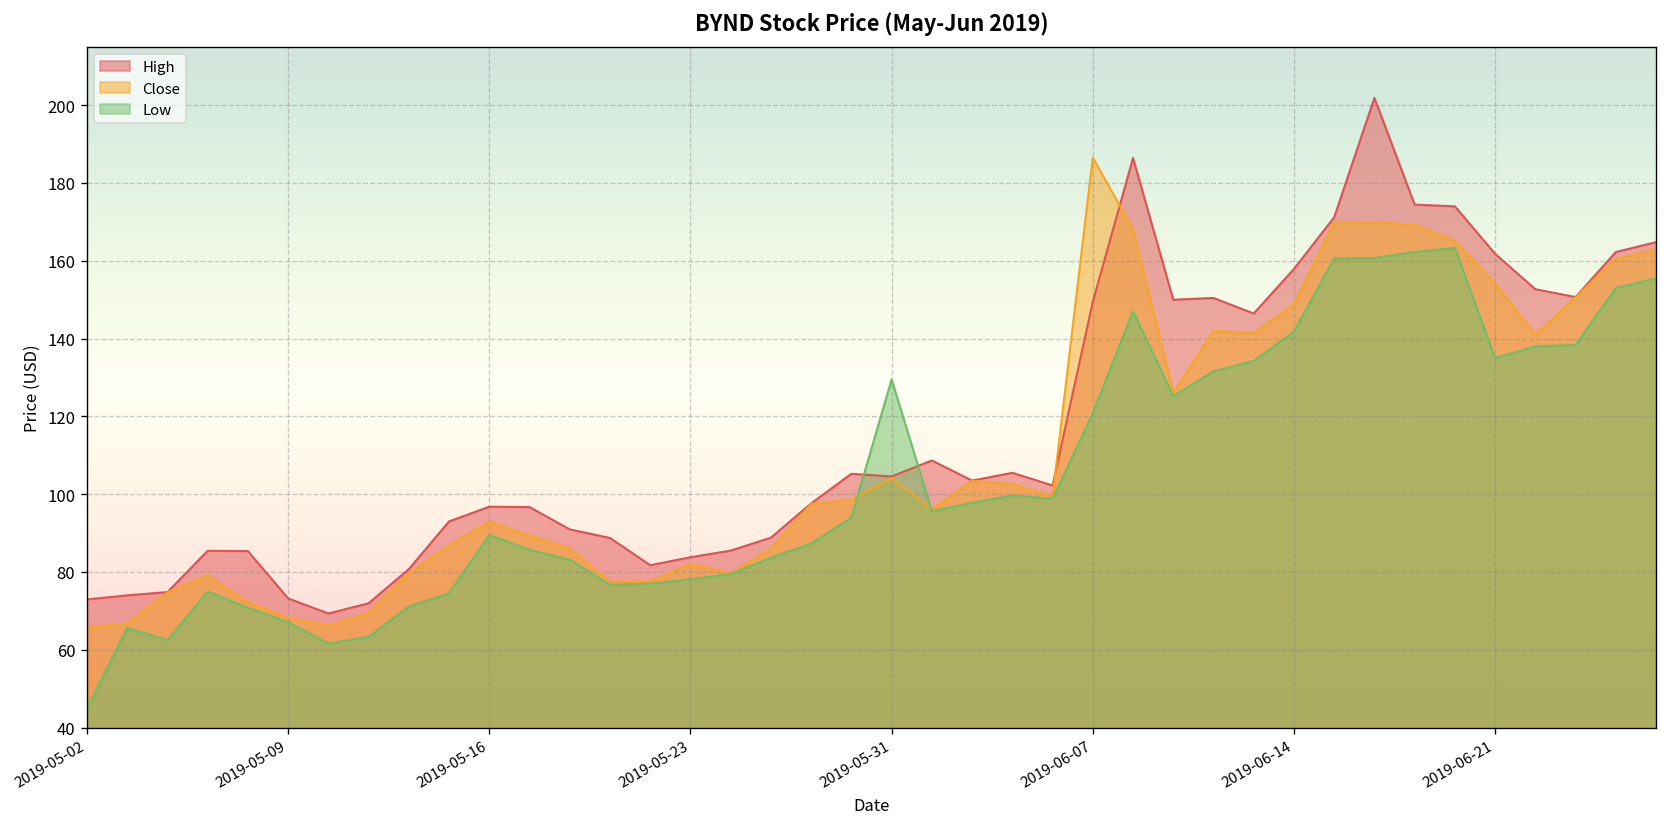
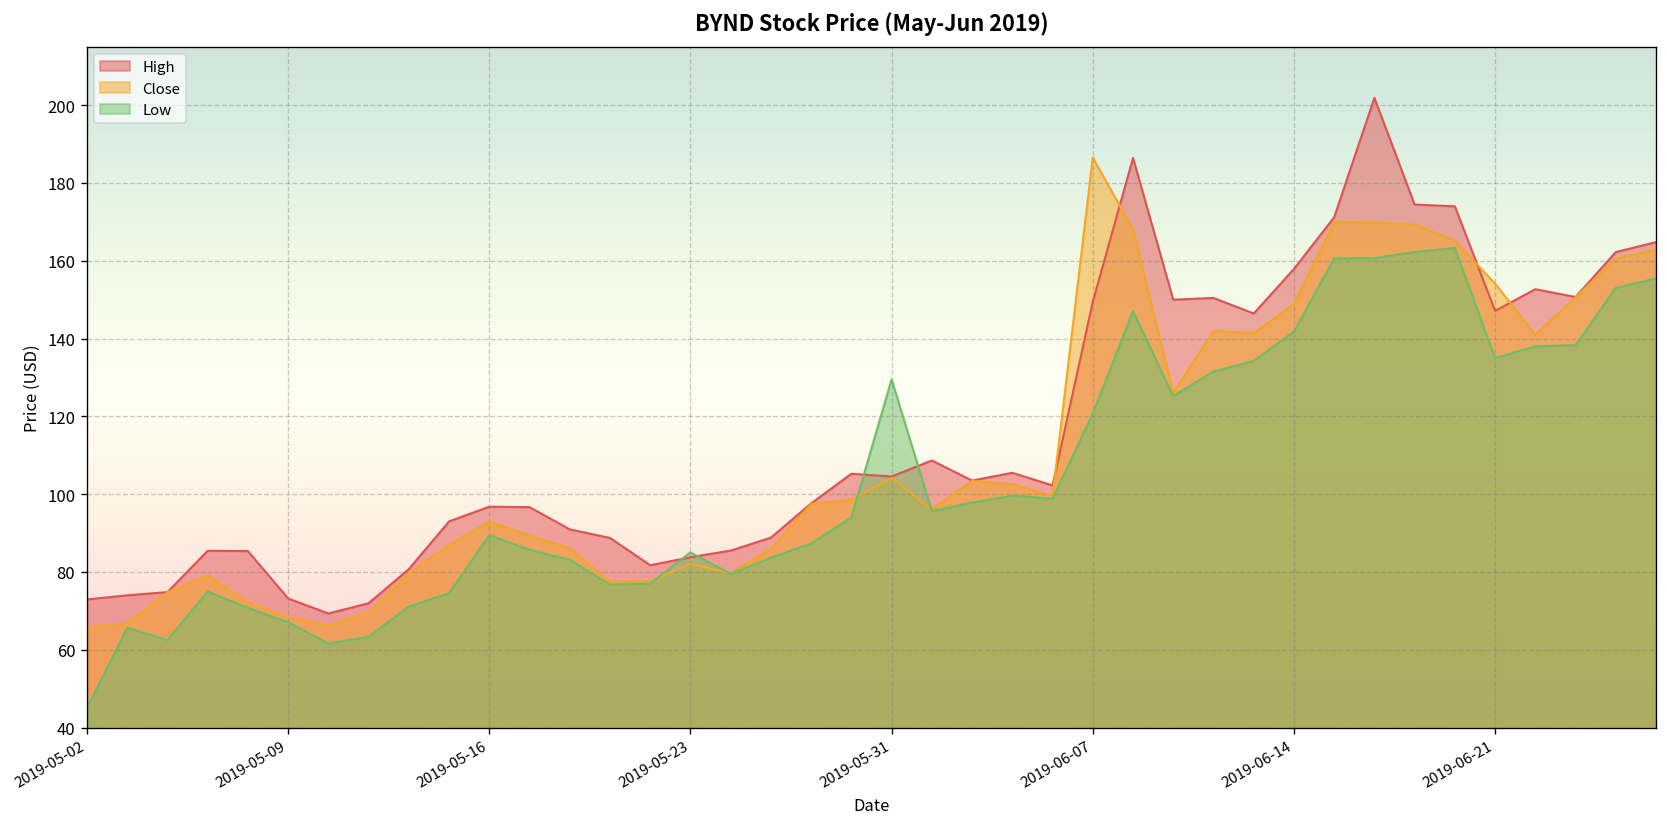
  {
    "High": {
      "2019-05-02": 73,
      "2019-05-09": 73,
      "2019-05-16": 97,
      "2019-05-23": 84,
      "2019-06-07": 149,
      "2019-06-14": 158,
-     "2019-06-21": 162
+     "2019-06-21": 147
    },
    "Close": {
      "2019-05-02": 66,
      "2019-05-09": 68,
      "2019-05-16": 93,
      "2019-05-23": 82,
      "2019-06-07": 187,
      "2019-06-14": 149,
      "2019-06-21": 154
    },
    "Low": {
      "2019-05-02": 45,
      "2019-05-09": 67,
      "2019-05-16": 90,
-     "2019-05-23": 78,
+     "2019-05-23": 85,
      "2019-05-31": 130,
      "2019-06-07": 121,
      "2019-06-14": 142,
      "2019-06-21": 135
    }
  }
